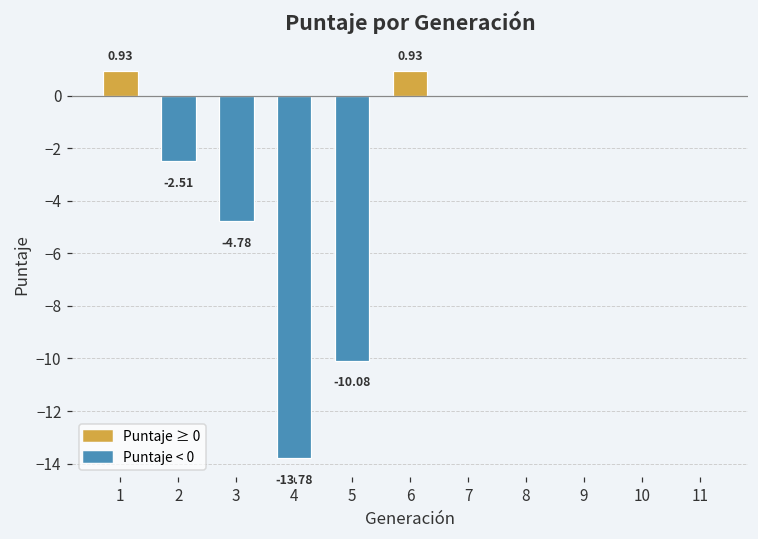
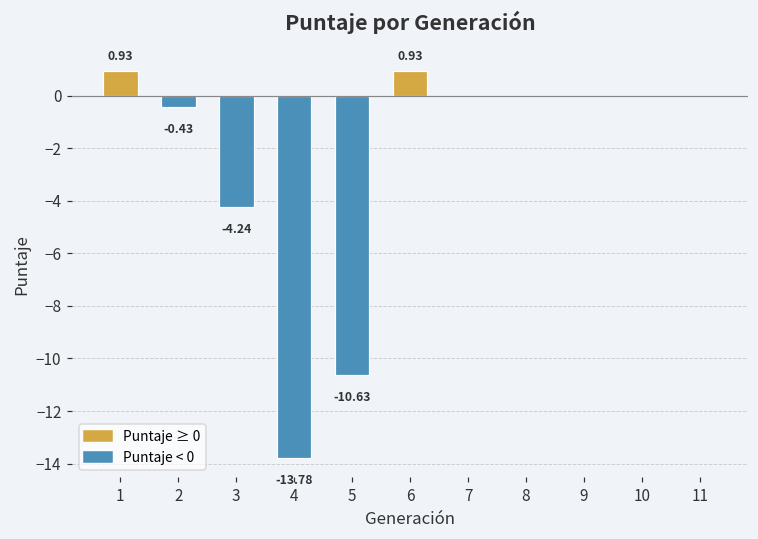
  {
    "1": 0.93,
-   "2": -2.51,
-   "3": -4.78,
+   "2": -0.43,
+   "3": -4.24,
    "4": -13.78,
-   "5": -10.08,
+   "5": -10.63,
    "6": 0.93
  }
